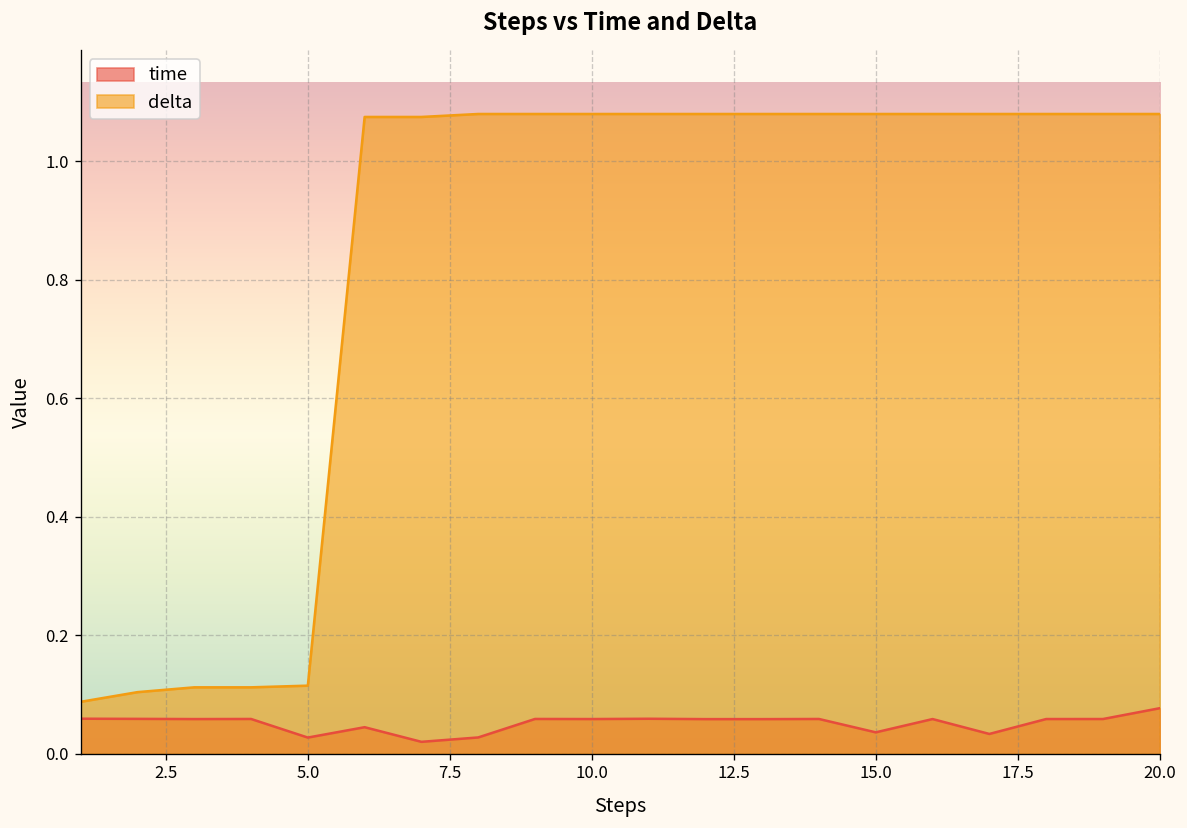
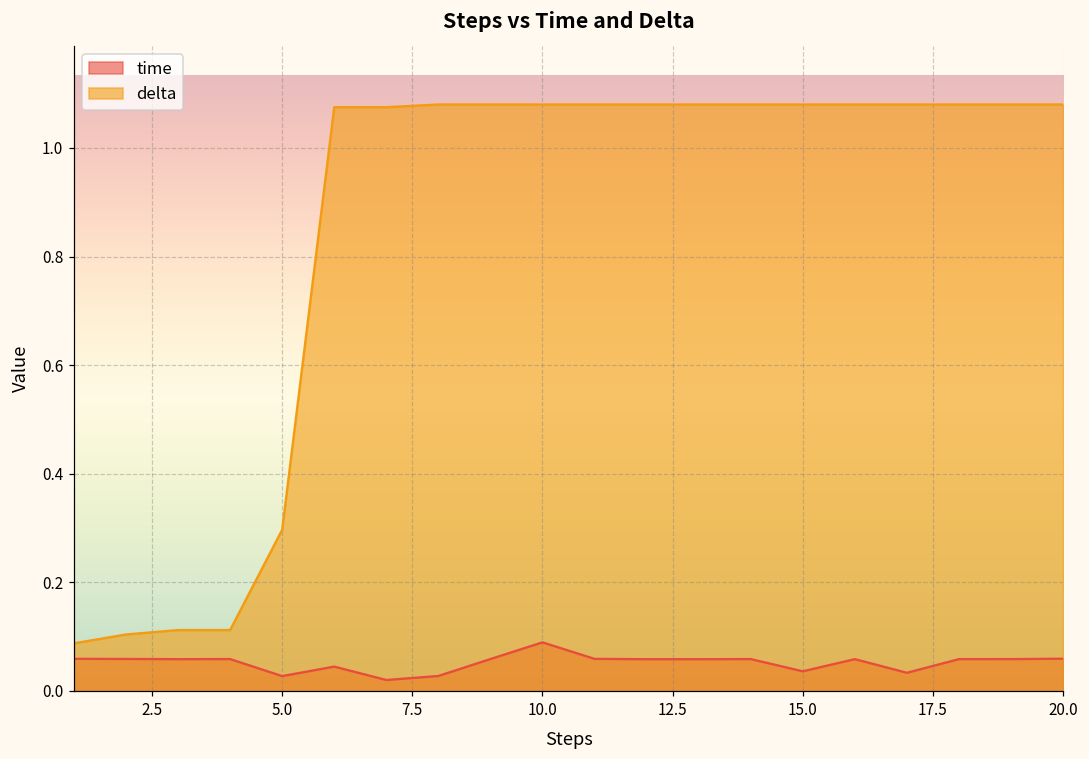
  {
    "time": {
      "5.0": 0.03,
-     "10.0": 0.06,
+     "10.0": 0.09,
      "15.0": 0.04,
-     "20.0": 0.08
+     "20.0": 0.06
    },
    "delta": {
-     "5.0": 0.12,
+     "5.0": 0.30,
      "10.0": 1.08,
      "15.0": 1.08,
      "20.0": 1.08
    }
  }
